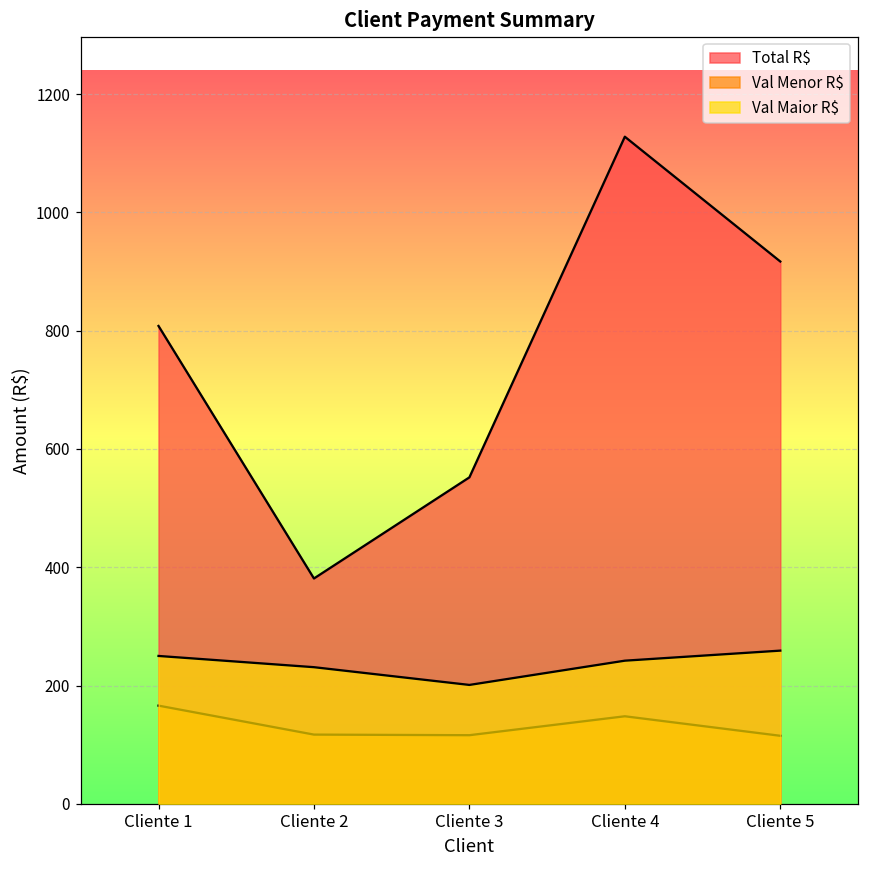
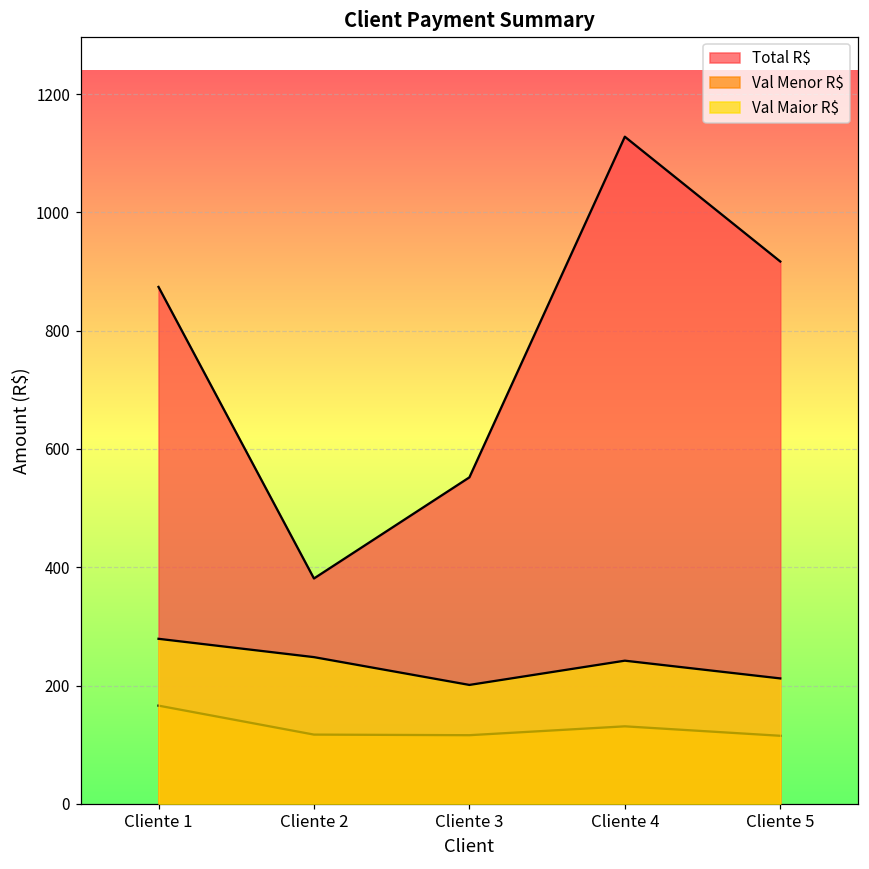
  {
    "Total R$": {
-     "Cliente 1": 810,
+     "Cliente 1": 870,
      "Cliente 2": 380,
      "Cliente 3": 550,
      "Cliente 4": 1130,
      "Cliente 5": 920
    },
    "Val Menor R$": {
      "Cliente 1": 170,
      "Cliente 2": 120,
      "Cliente 3": 120,
-     "Cliente 4": 150,
+     "Cliente 4": 130,
      "Cliente 5": 120
    },
    "Val Maior R$": {
-     "Cliente 1": 250,
-     "Cliente 2": 230,
+     "Cliente 1": 280,
+     "Cliente 2": 250,
      "Cliente 3": 200,
      "Cliente 4": 240,
-     "Cliente 5": 260
+     "Cliente 5": 210
    }
  }
